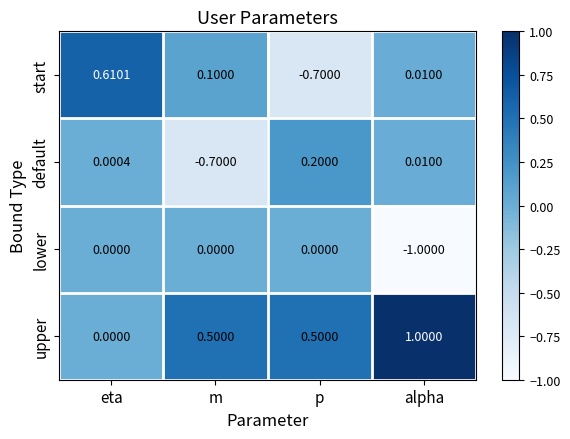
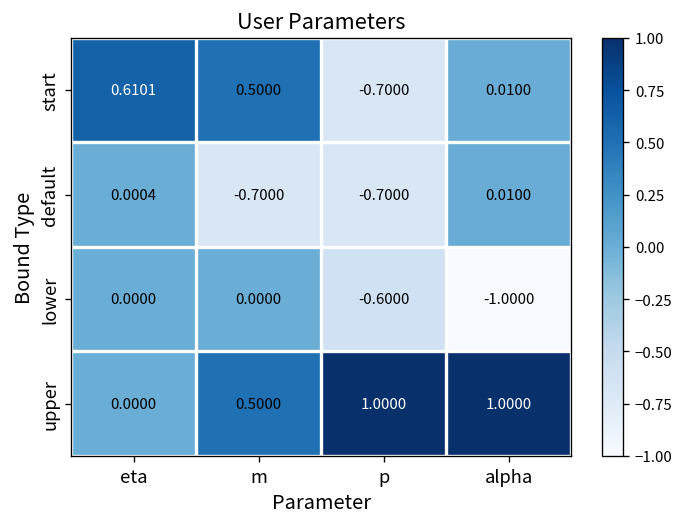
  {
    "start": {
      "eta": 0.6101,
-     "m": 0.1000,
+     "m": 0.5000,
      "p": -0.7000,
      "alpha": 0.0100
    },
    "default": {
      "eta": 0.0004,
      "m": -0.7000,
-     "p": 0.2000,
+     "p": -0.7000,
      "alpha": 0.0100
    },
    "lower": {
      "eta": 0.0000,
      "m": 0.0000,
-     "p": 0.0000,
+     "p": -0.6000,
      "alpha": -1.0000
    },
    "upper": {
      "eta": 0.0000,
      "m": 0.5000,
-     "p": 0.5000,
+     "p": 1.0000,
      "alpha": 1.0000
    }
  }
